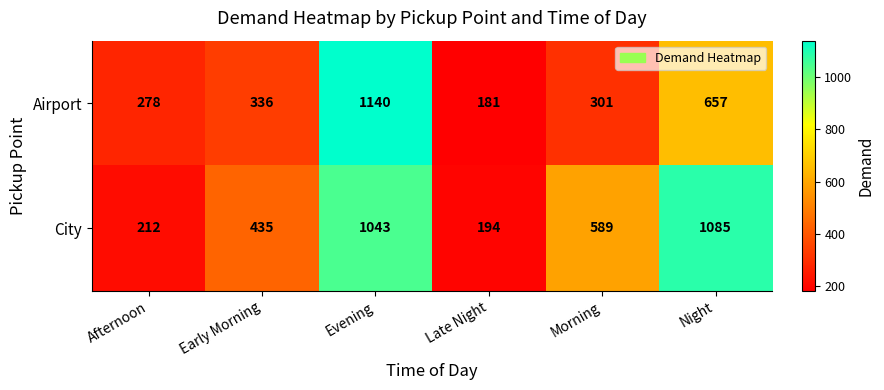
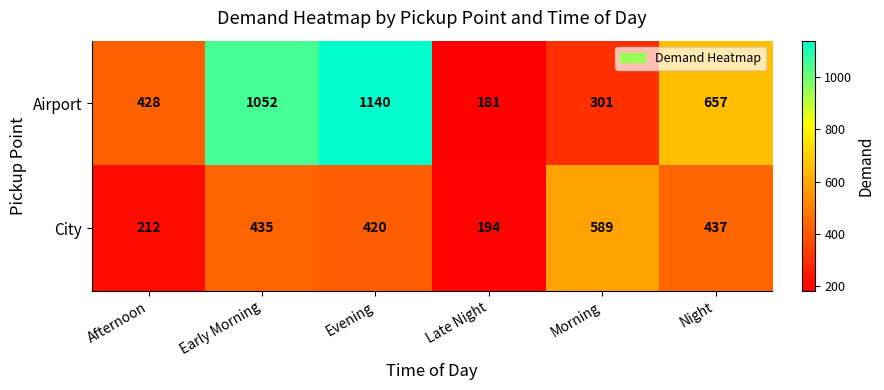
  {
    "Airport": {
-     "Afternoon": 278,
-     "Early Morning": 336,
+     "Afternoon": 428,
+     "Early Morning": 1052,
      "Evening": 1140,
      "Late Night": 181,
      "Morning": 301,
      "Night": 657
    },
    "City": {
      "Afternoon": 212,
      "Early Morning": 435,
-     "Evening": 1043,
+     "Evening": 420,
      "Late Night": 194,
      "Morning": 589,
-     "Night": 1085
+     "Night": 437
    }
  }
